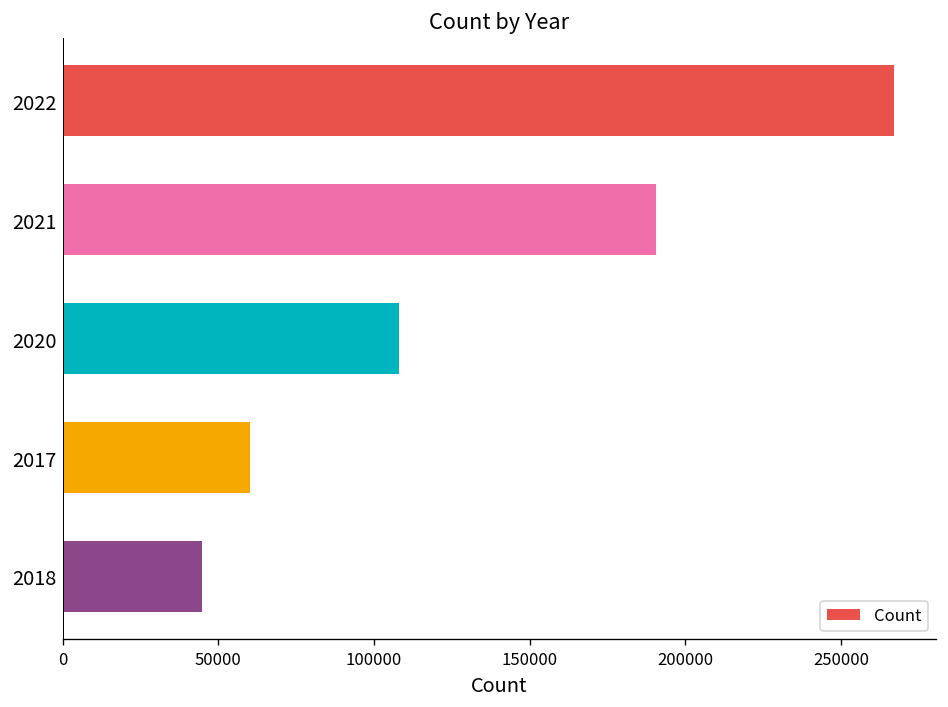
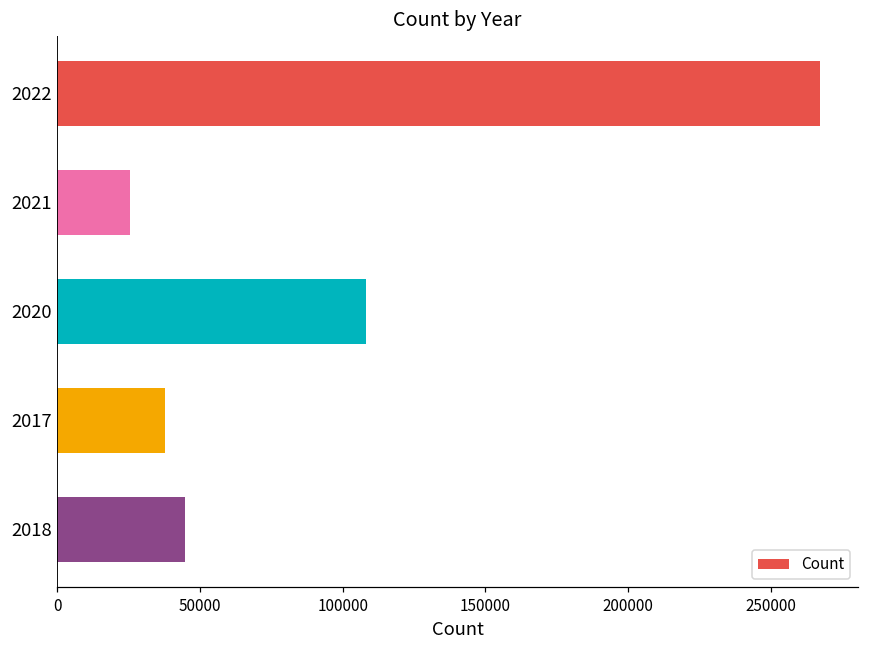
  {
    "2022": 267000,
-   "2021": 191000,
+   "2021": 26000,
    "2020": 108000,
-   "2017": 60000,
+   "2017": 38000,
    "2018": 45000
  }
